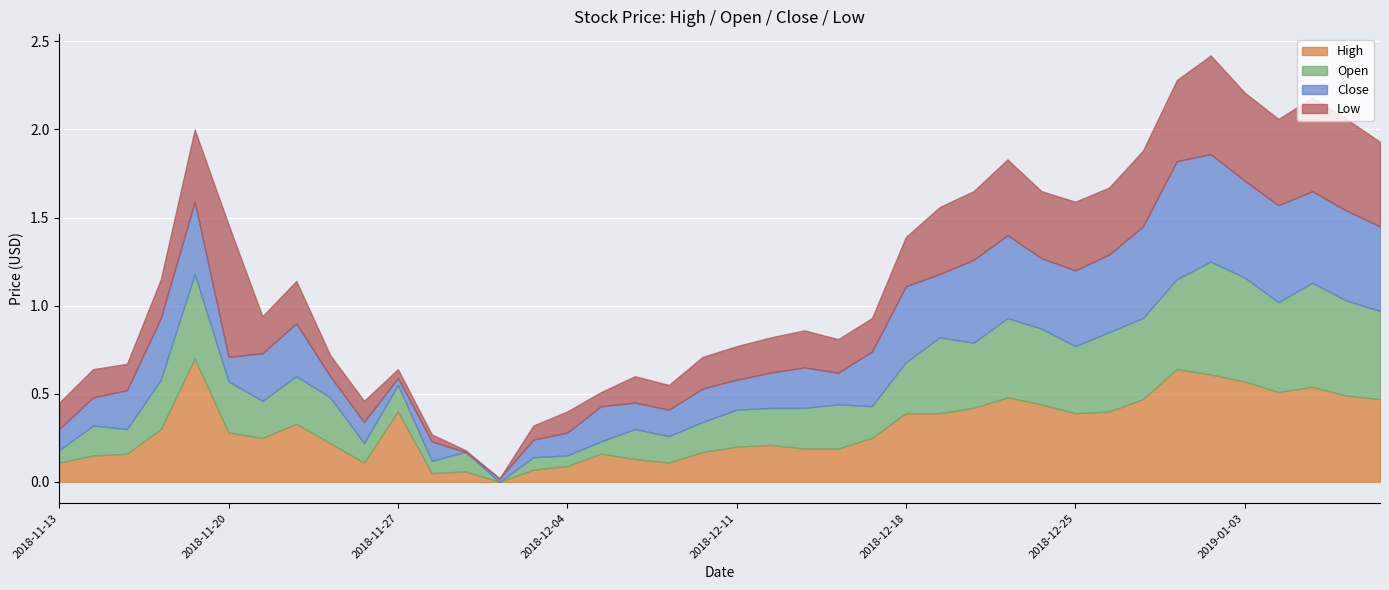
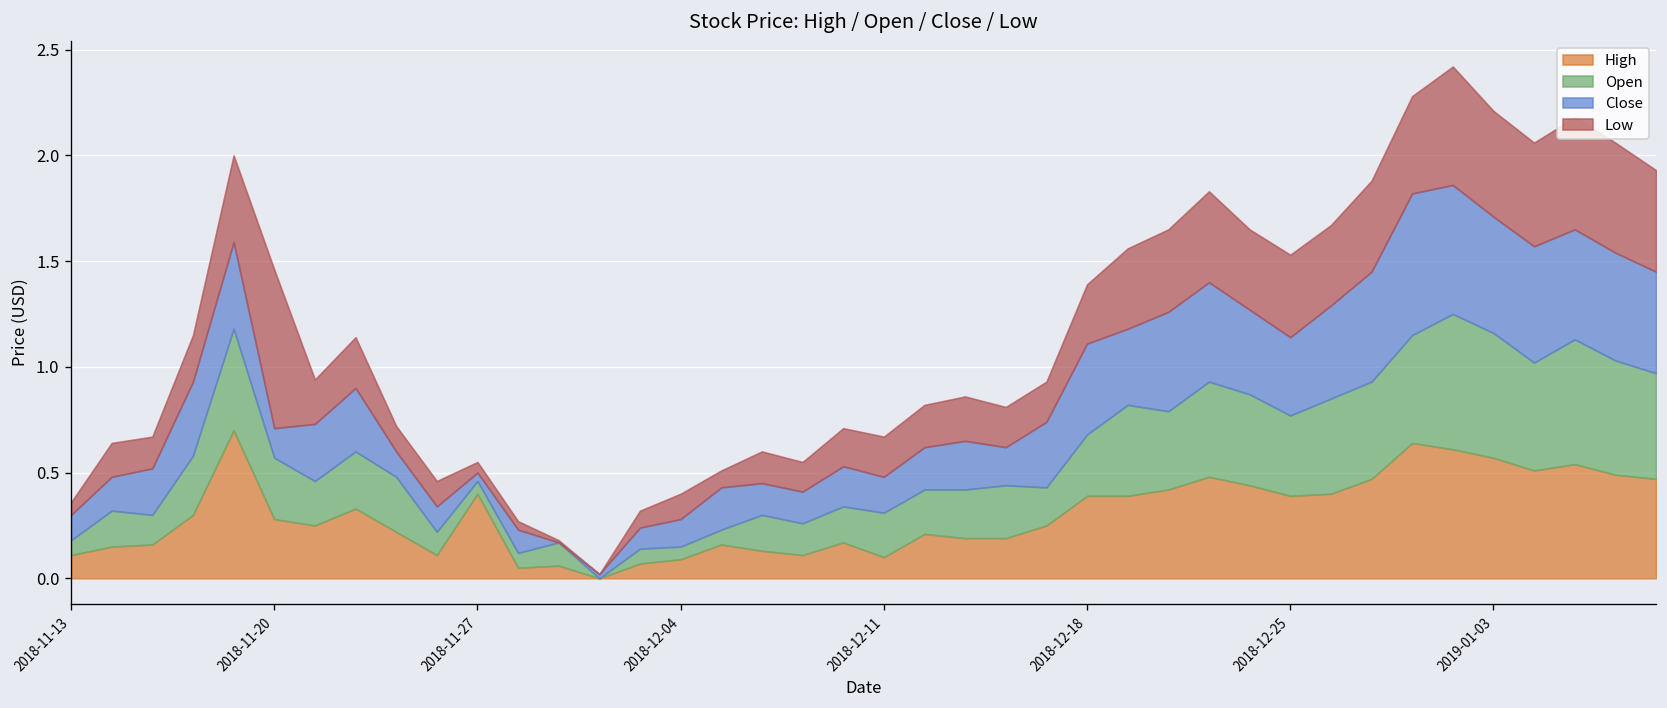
  {
    "High": {
      "2018-11-13": 0.11,
      "2018-11-20": 0.28,
      "2018-11-27": 0.40,
      "2018-12-04": 0.09,
-     "2018-12-11": 0.20,
+     "2018-12-11": 0.10,
      "2018-12-18": 0.39,
      "2018-12-25": 0.39,
      "2019-01-03": 0.57
    },
    "Open": {
      "2018-11-13": 0.07,
      "2018-11-20": 0.29,
-     "2018-11-27": 0.15,
+     "2018-11-27": 0.06,
      "2018-12-04": 0.06,
      "2018-12-11": 0.21,
      "2018-12-18": 0.29,
      "2018-12-25": 0.38,
      "2019-01-03": 0.59
    },
    "Close": {
      "2018-11-13": 0.12,
      "2018-11-20": 0.14,
      "2018-11-27": 0.04,
      "2018-12-04": 0.13,
      "2018-12-11": 0.17,
      "2018-12-18": 0.43,
-     "2018-12-25": 0.43,
+     "2018-12-25": 0.37,
      "2019-01-03": 0.55
    },
    "Low": {
-     "2018-11-13": 0.15,
+     "2018-11-13": 0.06,
      "2018-11-20": 0.75,
      "2018-11-27": 0.05,
      "2018-12-04": 0.12,
      "2018-12-11": 0.19,
      "2018-12-18": 0.28,
      "2018-12-25": 0.39,
      "2019-01-03": 0.50
    }
  }
